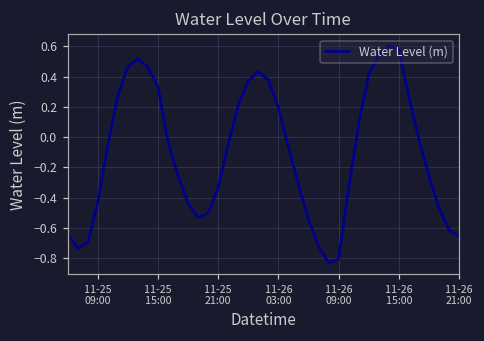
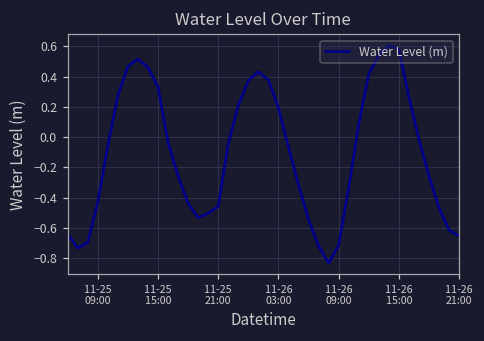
  {
    "11-25 09:00": -0.43,
    "11-25 15:00": 0.33,
-   "11-25 21:00": -0.33,
+   "11-25 21:00": -0.46,
    "11-26 03:00": 0.19,
-   "11-26 09:00": -0.81,
+   "11-26 09:00": -0.71,
    "11-26 21:00": -0.65
  }
